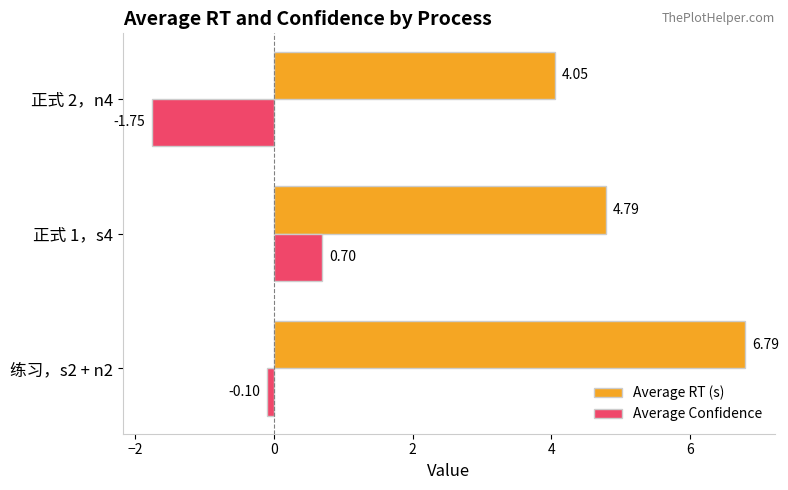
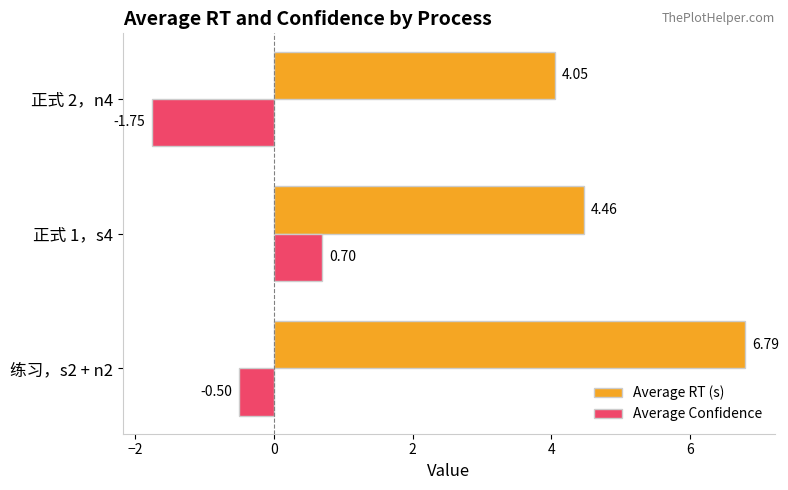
  {
    "Average RT (s)": {
      "正式 2，n4": 4.05,
-     "正式 1，s4": 4.79,
+     "正式 1，s4": 4.46,
      "练习，s2 + n2": 6.79
    },
    "Average Confidence": {
      "正式 2，n4": -1.75,
      "正式 1，s4": 0.70,
-     "练习，s2 + n2": -0.10
+     "练习，s2 + n2": -0.50
    }
  }
